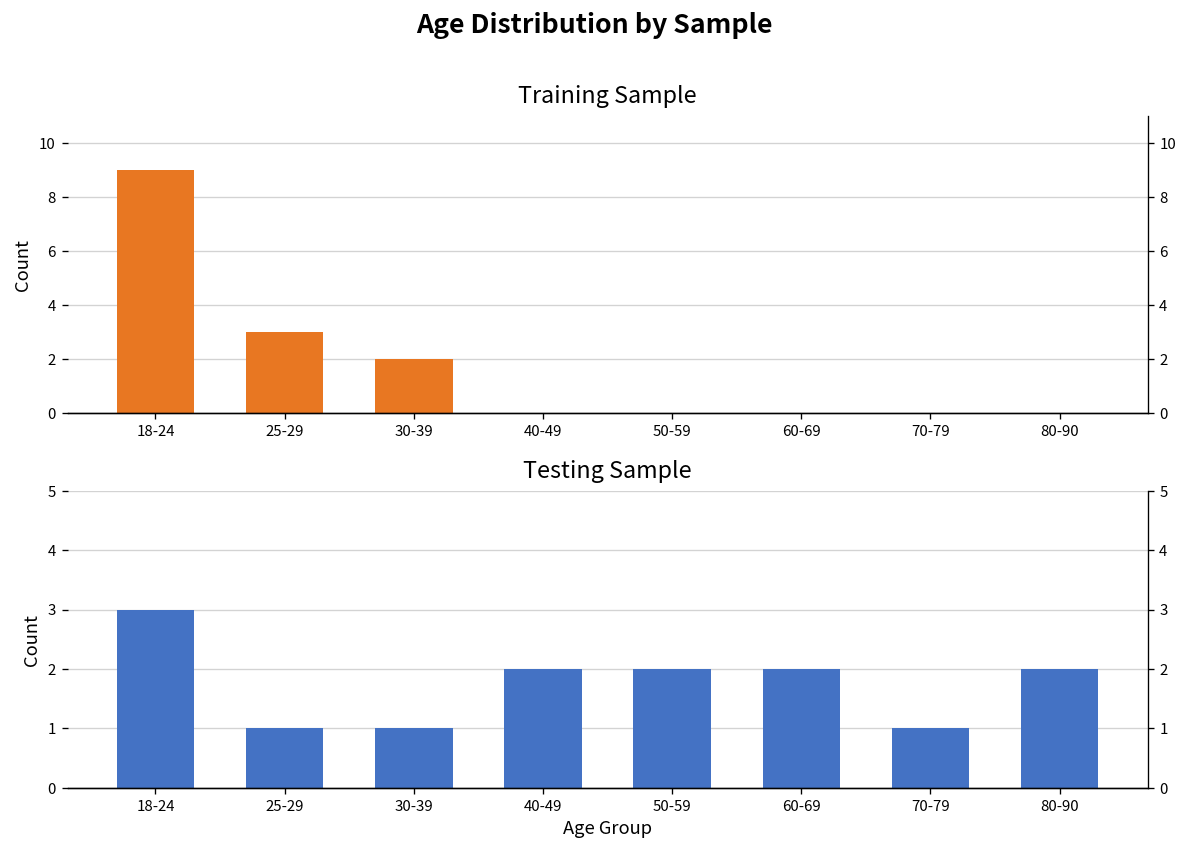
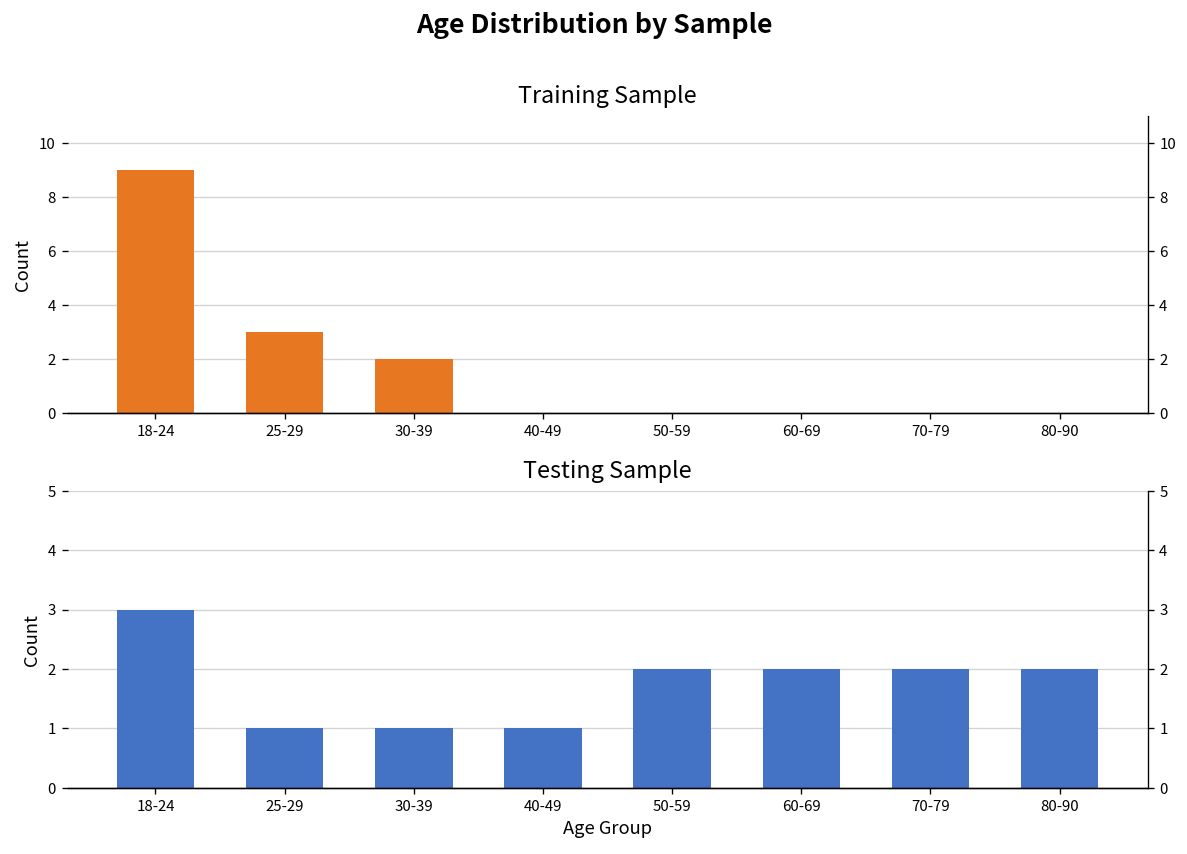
  {
    "Training Sample": {
      "18-24": 9.0,
      "25-29": 3.0,
      "30-39": 2.0,
      "40-49": 0.0,
      "50-59": 0.0,
      "60-69": 0.0,
      "70-79": 0.0,
      "80-90": 0.0
    },
    "Testing Sample": {
      "18-24": 3,
      "25-29": 1,
      "30-39": 1,
-     "40-49": 2,
+     "40-49": 1,
      "50-59": 2,
      "60-69": 2,
-     "70-79": 1,
+     "70-79": 2,
      "80-90": 2
    }
  }
